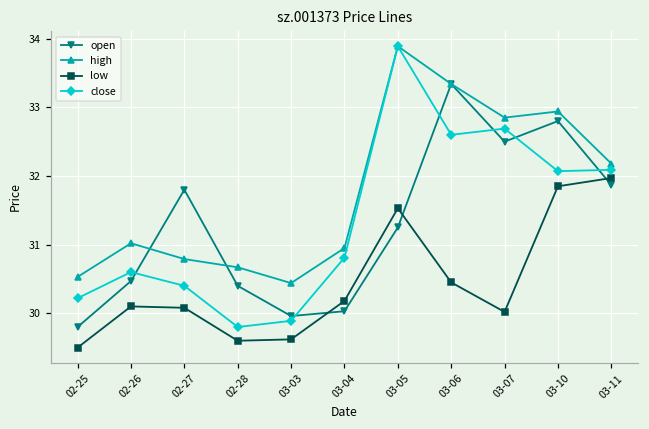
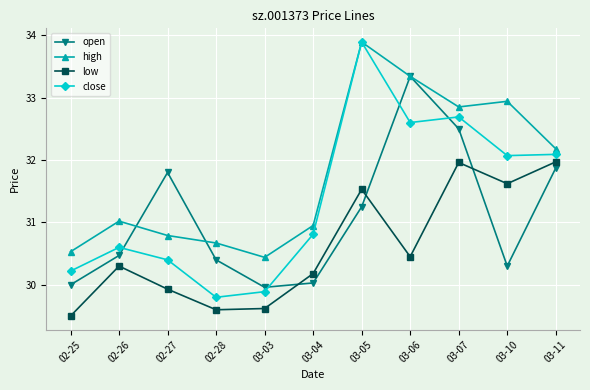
  {
    "open": {
-     "02-25": 29.8,
+     "02-25": 30.0,
      "02-26": 30.5,
      "02-27": 31.8,
      "02-28": 30.4,
      "03-03": 30.0,
      "03-04": 30.0,
      "03-05": 31.3,
      "03-07": 32.5,
-     "03-10": 32.8,
+     "03-10": 30.3,
      "03-11": 31.9
    },
    "low": {
      "02-25": 29.5,
-     "02-26": 30.1,
-     "02-27": 30.1,
+     "02-26": 30.3,
+     "02-27": 29.9,
      "02-28": 29.6,
      "03-03": 29.6,
      "03-04": 30.2,
      "03-05": 31.5,
      "03-06": 30.5,
-     "03-07": 30.0,
-     "03-10": 31.9,
+     "03-07": 32.0,
+     "03-10": 31.6,
      "03-11": 32.0
    }
  }
